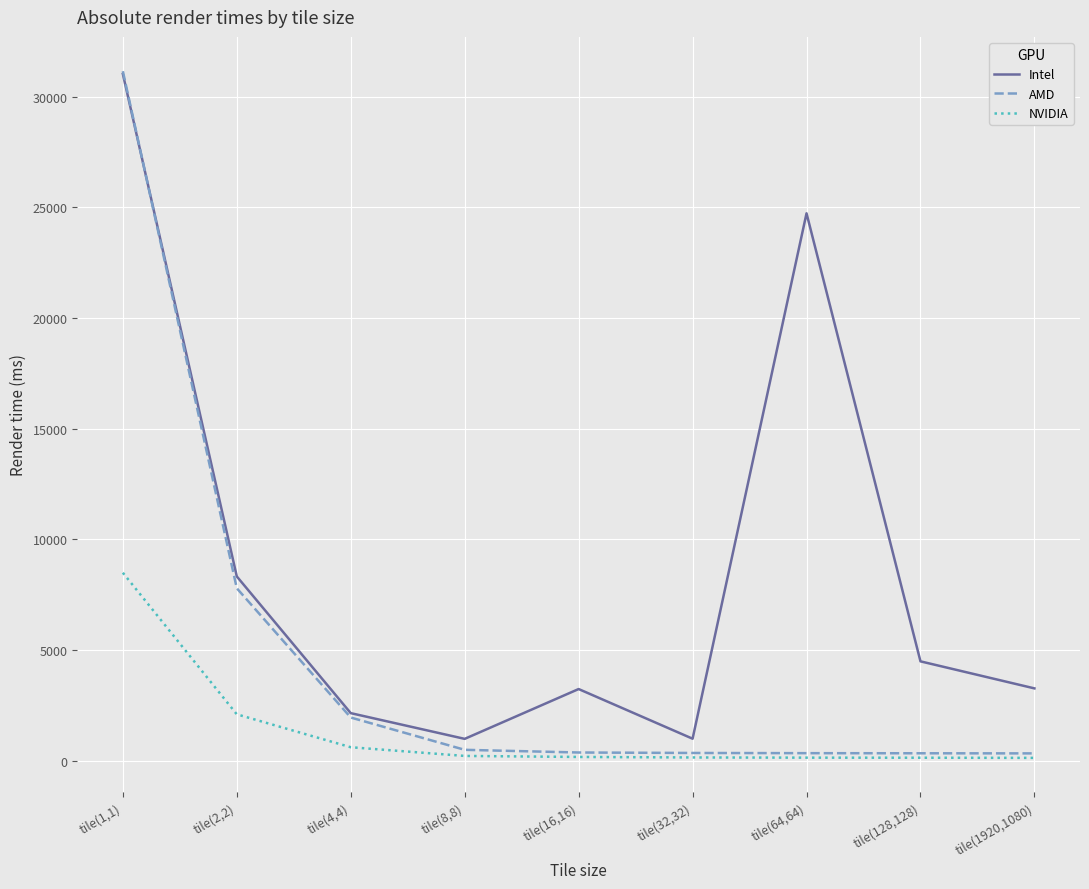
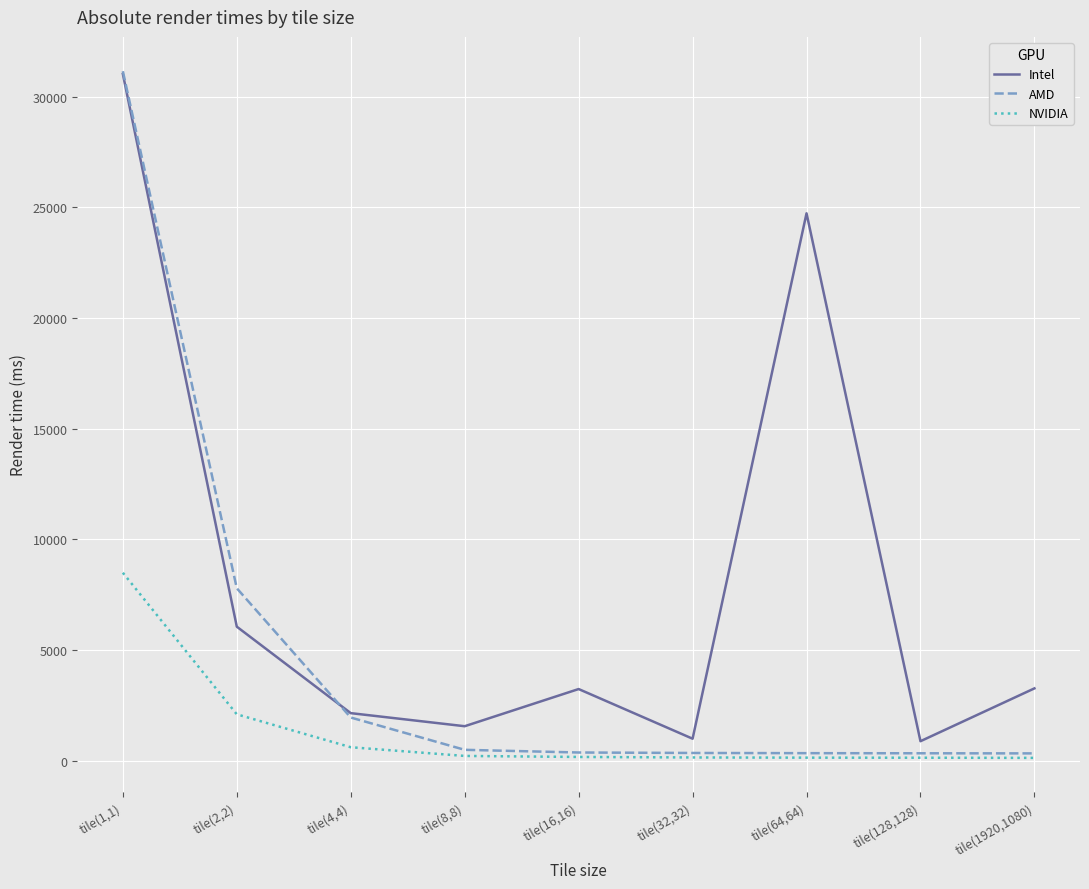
  {
    "Intel": {
      "tile(1,1)": 31000,
-     "tile(2,2)": 8300,
+     "tile(2,2)": 6100,
      "tile(4,4)": 2100,
-     "tile(8,8)": 1000,
+     "tile(8,8)": 1600,
      "tile(16,16)": 3200,
      "tile(32,32)": 1000,
      "tile(64,64)": 24700,
-     "tile(128,128)": 4500,
+     "tile(128,128)": 900,
      "tile(1920,1080)": 3300
    }
  }
